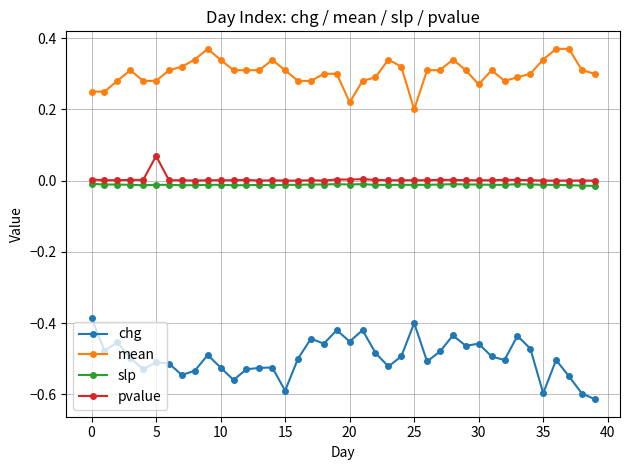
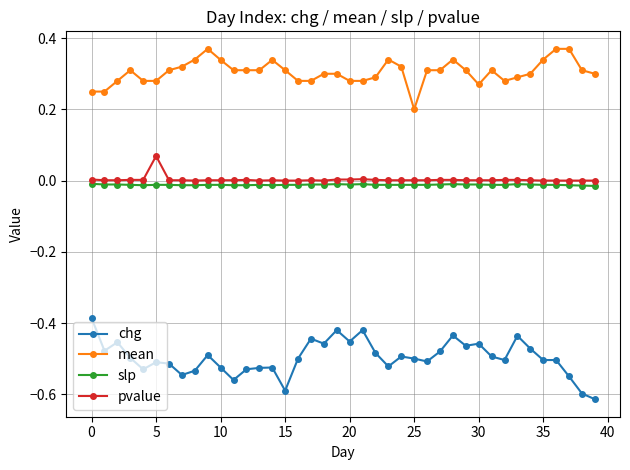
  {
    "chg": {
      "0": -0.39,
      "10": -0.53,
      "15": -0.59,
      "20": -0.45,
-     "25": -0.4,
+     "25": -0.5,
      "30": -0.46,
-     "35": -0.60
+     "35": -0.50
    },
    "mean": {
      "0": 0.25,
      "5": 0.28,
      "10": 0.34,
      "15": 0.31,
-     "20": 0.22,
+     "20": 0.28,
      "25": 0.20,
      "30": 0.27,
      "35": 0.34
    },
    "slp": {
      "0": -0.01,
      "5": -0.01,
      "10": -0.01,
      "15": -0.01,
      "20": -0.01,
      "25": -0.01,
      "30": -0.01,
      "35": -0.01
    },
    "pvalue": {
      "0": 0.00,
      "5": 0.07,
      "10": 0.00,
      "15": 0.00,
      "20": 0.00,
      "25": 0.00,
      "30": 0.00,
      "35": 0.00
    }
  }
